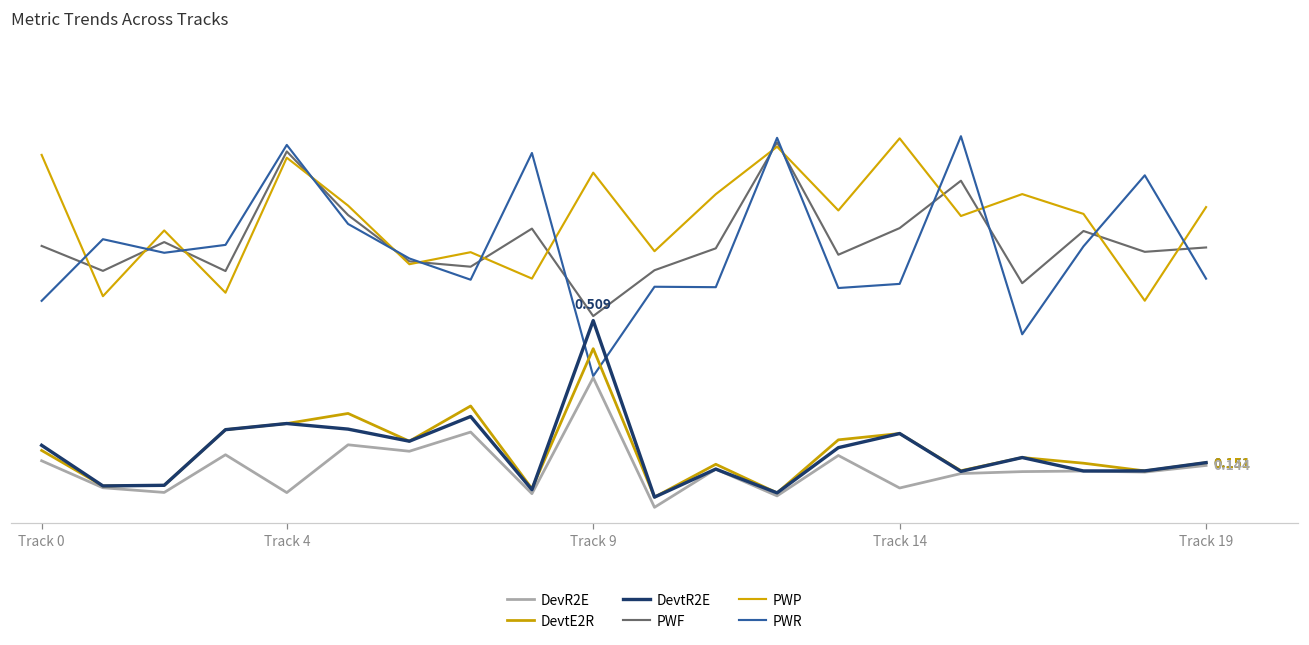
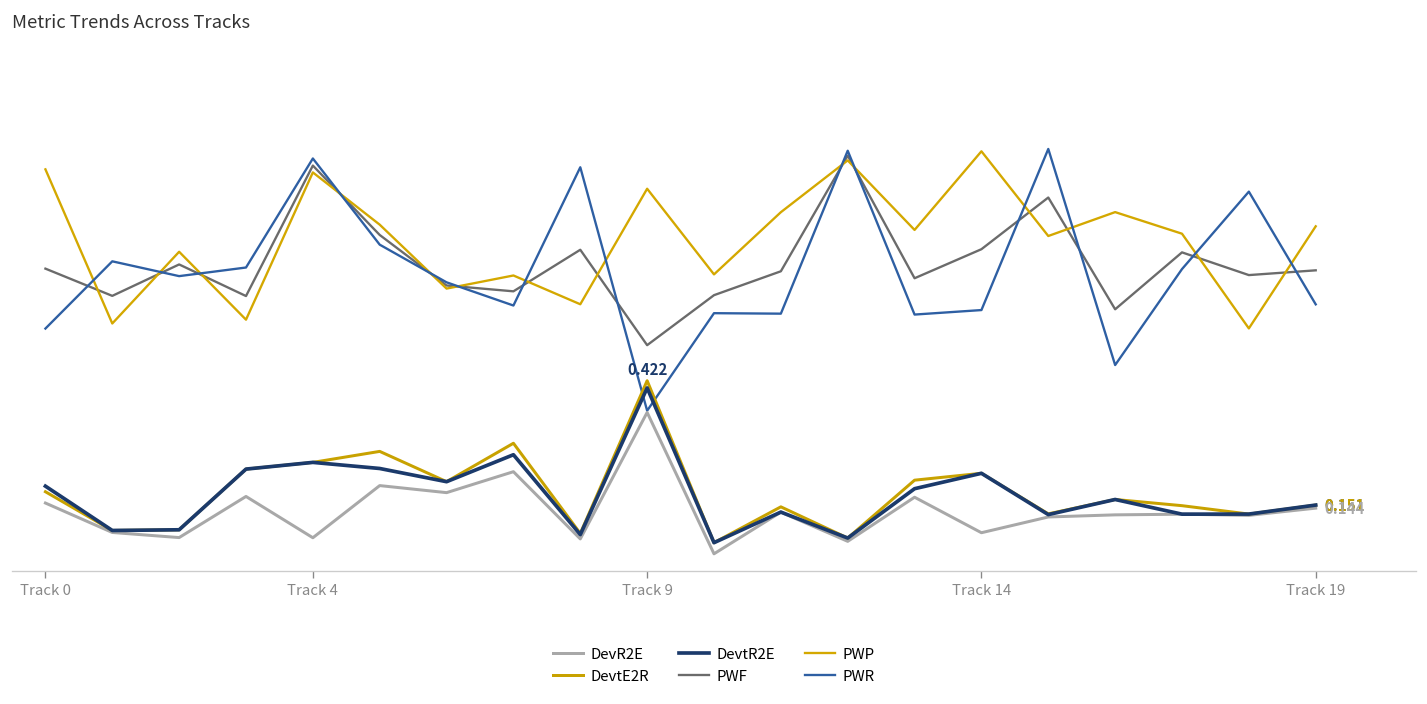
  {
    "DevtR2E": {
-     "Track 9": 0.509
+     "Track 9": 0.422
    }
  }
